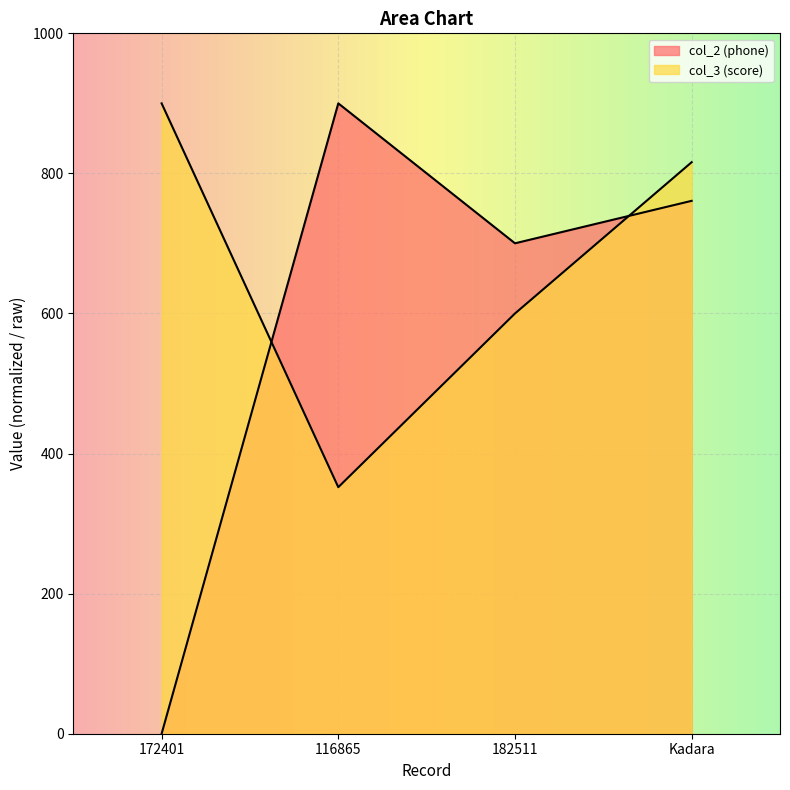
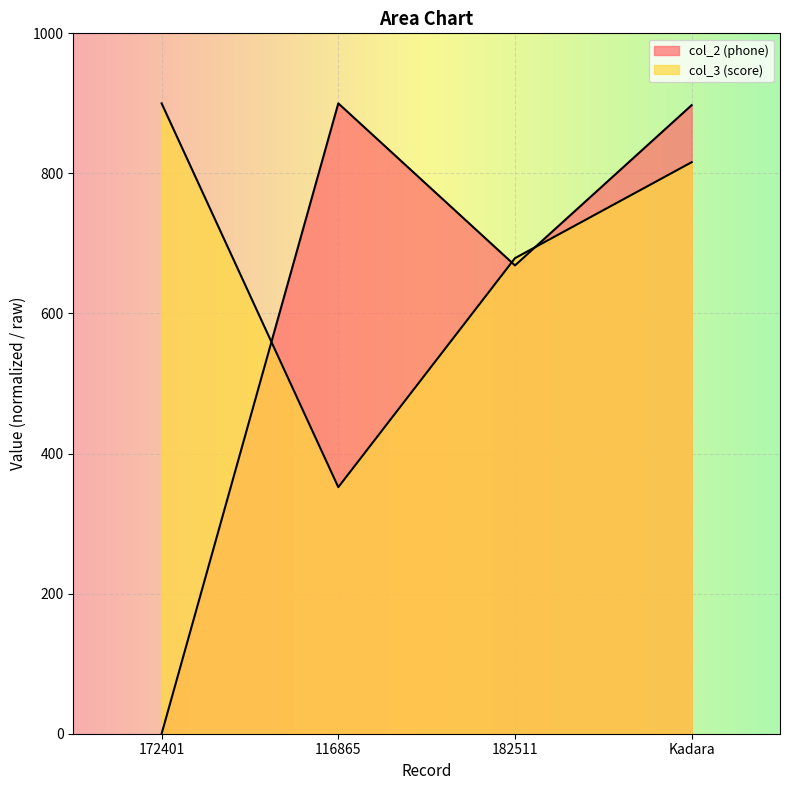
  {
    "col_2 (phone)": {
      "172401": 0,
      "116865": 900,
-     "182511": 700,
-     "Kadara": 760
+     "182511": 670,
+     "Kadara": 900
    },
    "col_3 (score)": {
      "172401": 900,
      "116865": 350,
-     "182511": 600,
+     "182511": 680,
      "Kadara": 820
    }
  }
